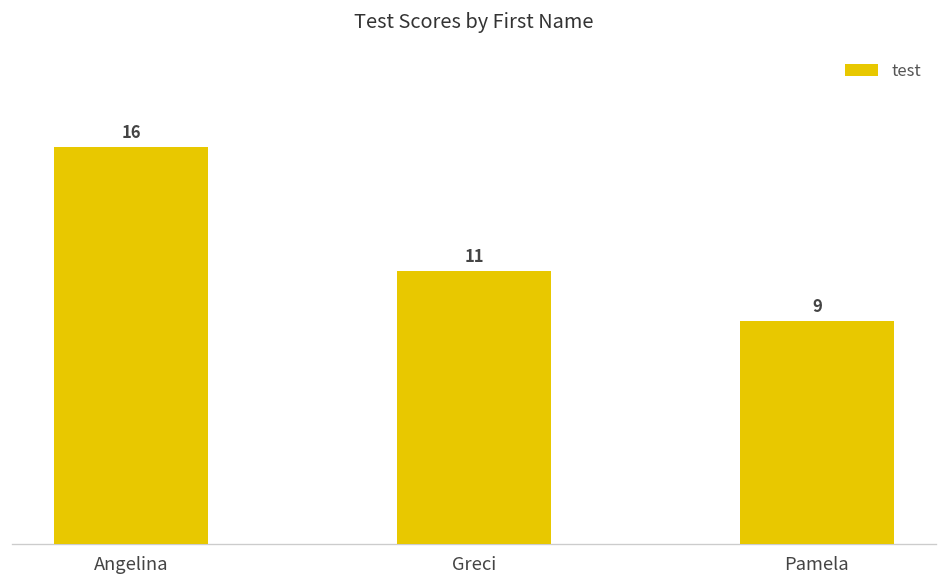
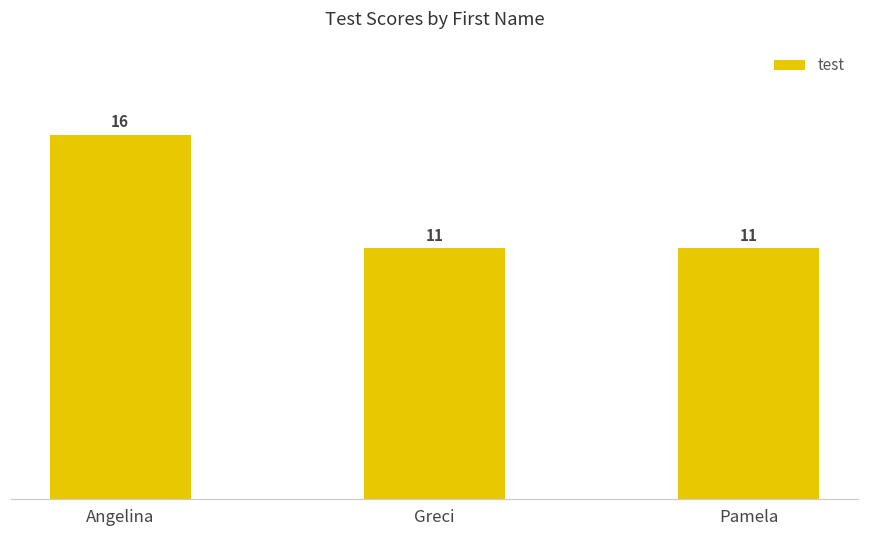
  {
    "Angelina": 16,
    "Greci": 11,
-   "Pamela": 9
+   "Pamela": 11
  }
